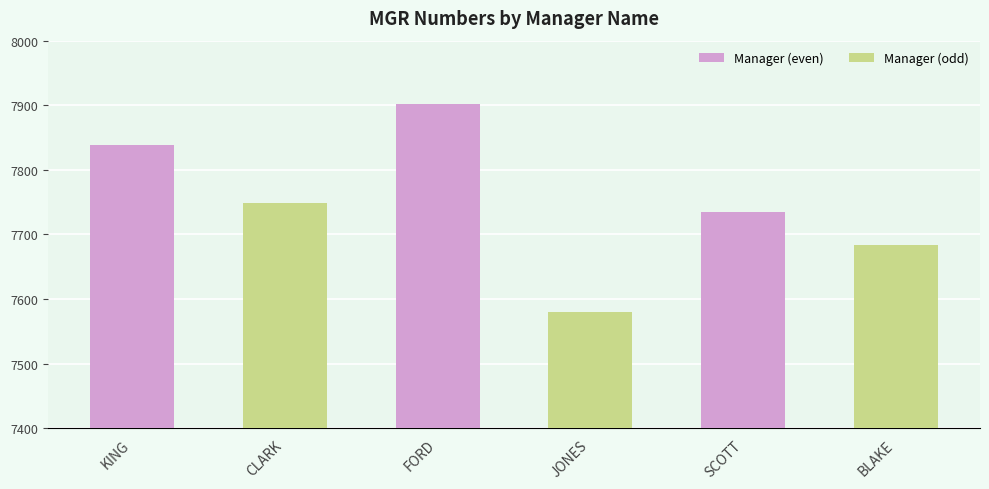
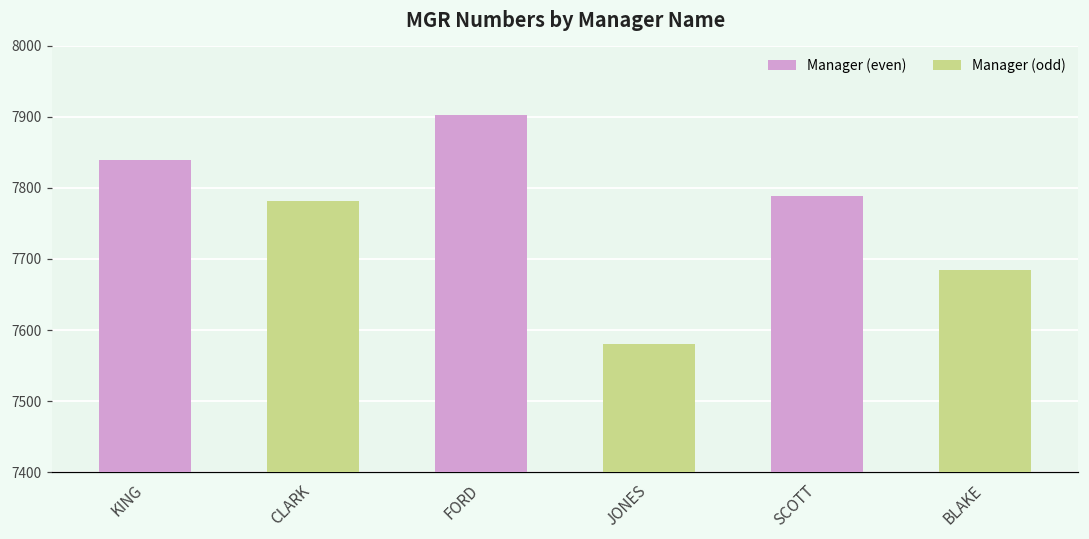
  {
    "KING": 7840,
-   "CLARK": 7750,
+   "CLARK": 7780,
    "FORD": 7900,
    "JONES": 7580,
-   "SCOTT": 7730,
+   "SCOTT": 7790,
    "BLAKE": 7680
  }
